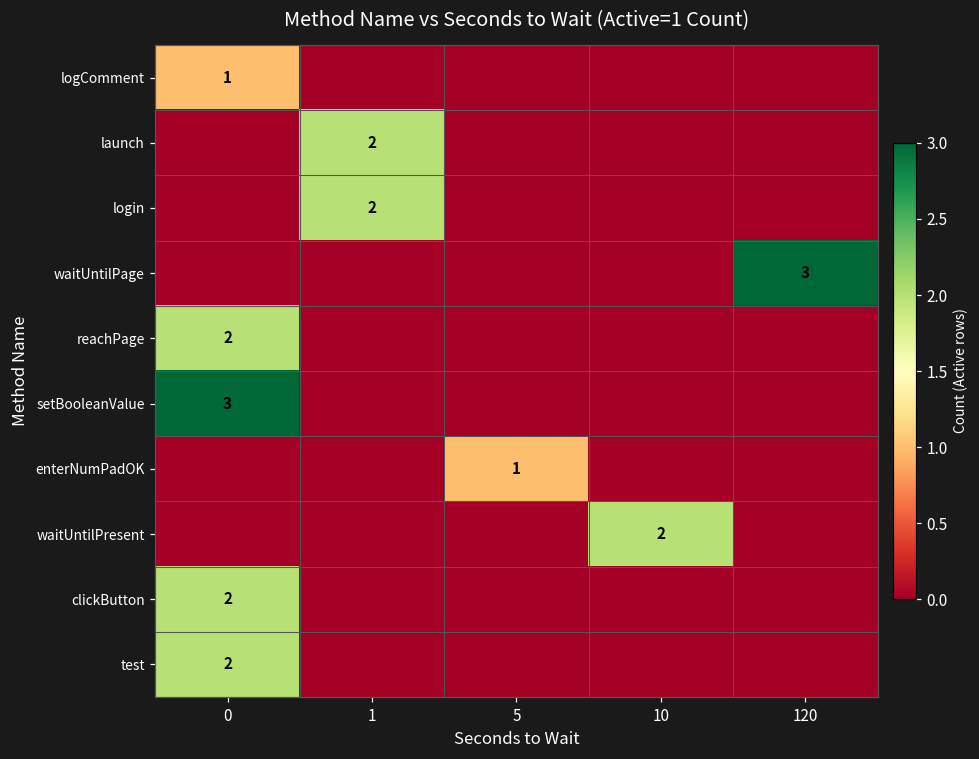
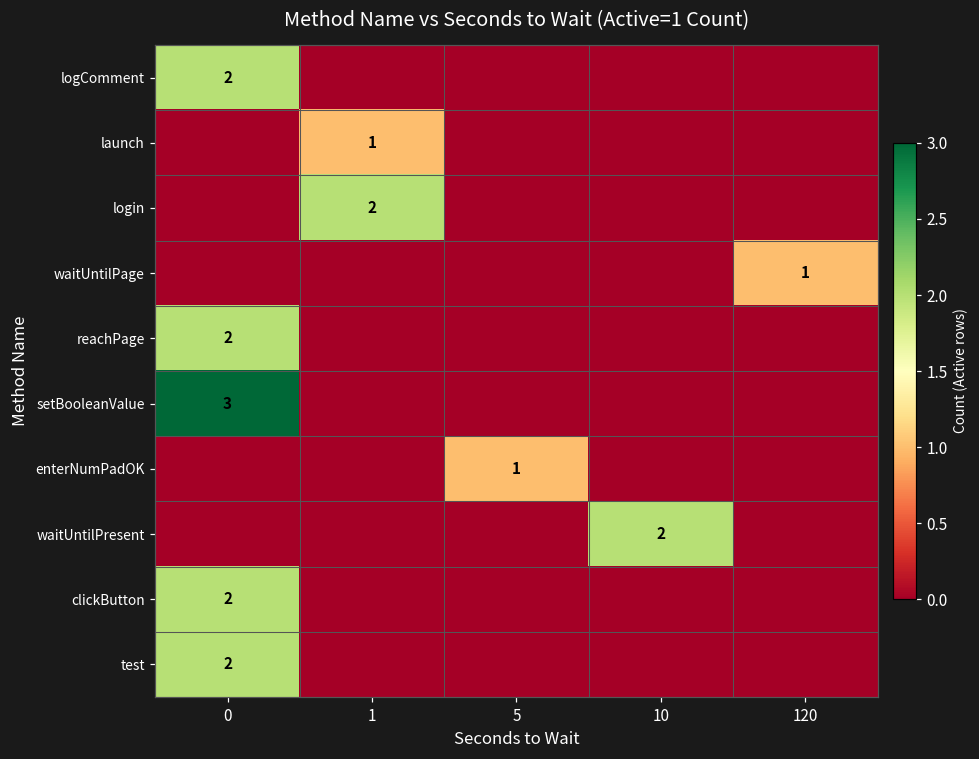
  {
    "logComment": {
-     "0": 1
+     "0": 2
    },
    "launch": {
-     "1": 2
+     "1": 1
    },
    "login": {
      "1": 2
    },
    "waitUntilPage": {
-     "120": 3
+     "120": 1
    },
    "reachPage": {
      "0": 2
    },
    "setBooleanValue": {
      "0": 3
    },
    "enterNumPadOK": {
      "5": 1
    },
    "waitUntilPresent": {
      "10": 2
    },
    "clickButton": {
      "0": 2
    },
    "test": {
      "0": 2
    }
  }
